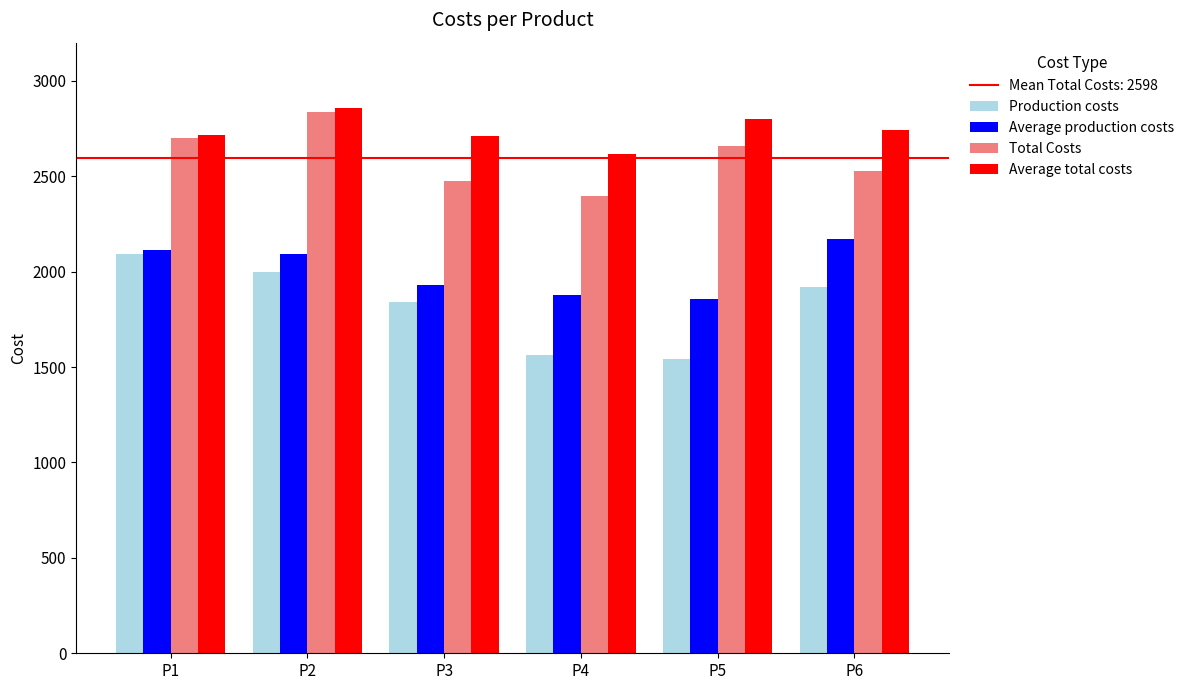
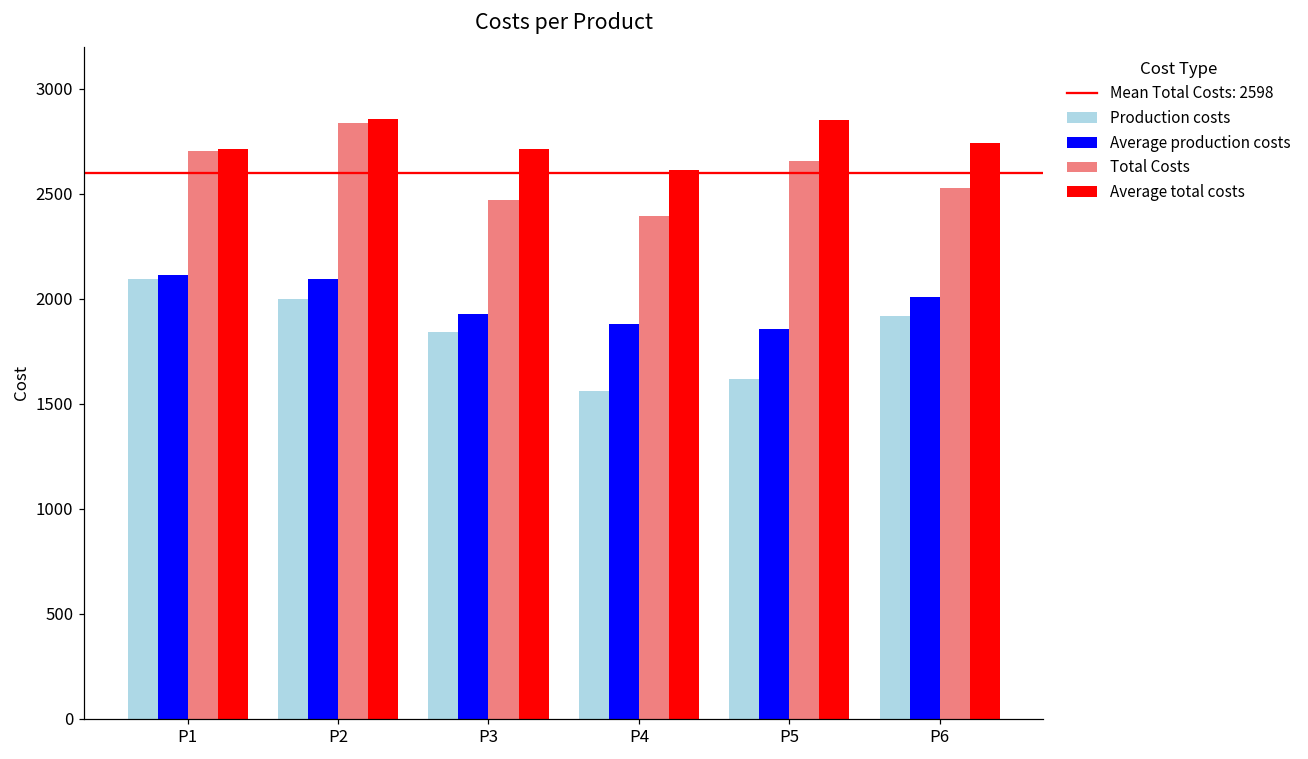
  {
    "Production costs": {
      "P1": 2090,
      "P2": 2000,
      "P3": 1840,
      "P4": 1560,
-     "P5": 1540,
+     "P5": 1620,
      "P6": 1920
    },
    "Average production costs": {
      "P1": 2110,
      "P2": 2090,
      "P3": 1930,
      "P4": 1880,
      "P5": 1860,
-     "P6": 2170
+     "P6": 2010
    },
    "Total Costs": {
      "P1": 2700,
      "P2": 2840,
      "P3": 2470,
      "P4": 2390,
      "P5": 2660,
      "P6": 2530
    },
    "Average total costs": {
      "P1": 2720,
      "P2": 2860,
      "P3": 2710,
      "P4": 2610,
-     "P5": 2800,
+     "P5": 2850,
      "P6": 2740
    }
  }
